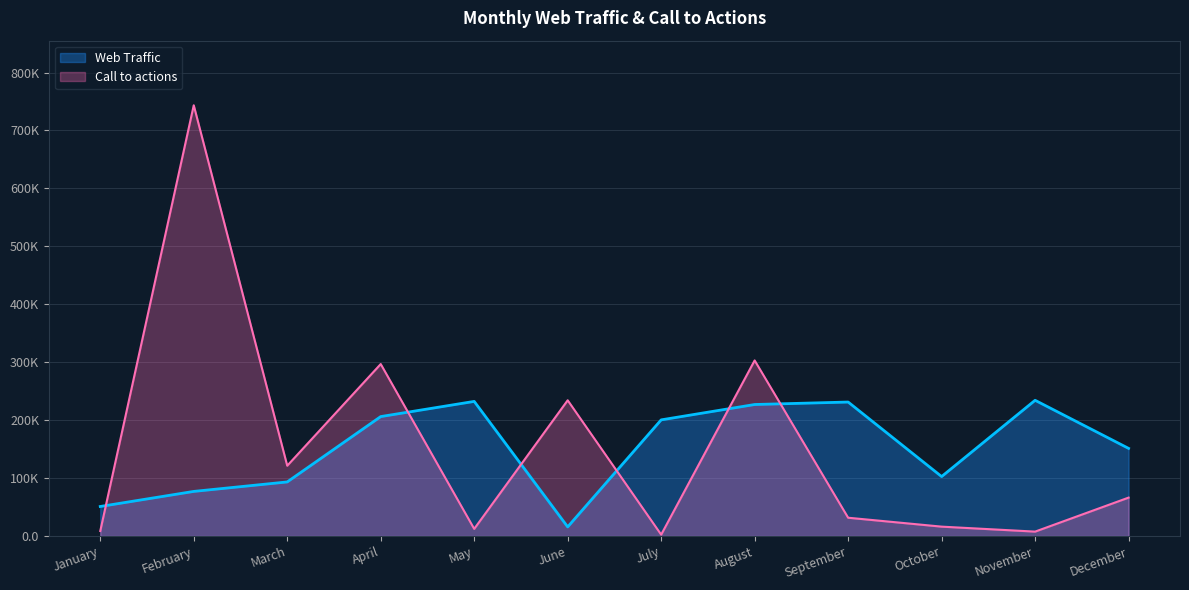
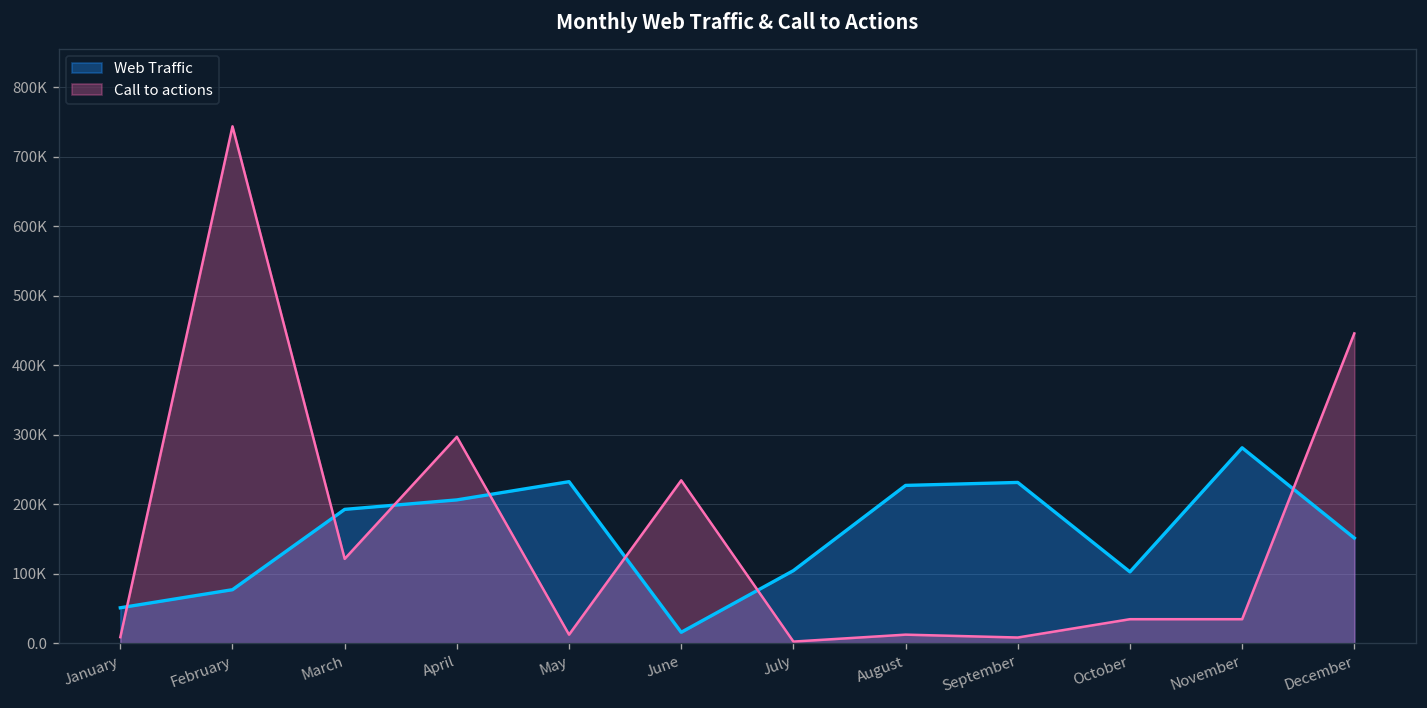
  {
    "Web Traffic": {
      "January": 50000,
      "February": 80000,
-     "March": 90000,
+     "March": 190000,
      "April": 210000,
      "May": 230000,
      "June": 20000,
-     "July": 200000,
+     "July": 100000,
      "August": 230000,
      "September": 230000,
      "October": 100000,
-     "November": 230000,
+     "November": 280000,
      "December": 150000
    },
    "Call to actions": {
      "January": 10000,
      "February": 740000,
      "March": 120000,
      "April": 300000,
      "May": 10000,
      "June": 230000,
      "July": 0,
-     "August": 300000,
-     "September": 30000,
-     "October": 20000,
-     "November": 10000,
-     "December": 70000
+     "August": 10000,
+     "September": 10000,
+     "October": 30000,
+     "November": 30000,
+     "December": 450000
    }
  }
